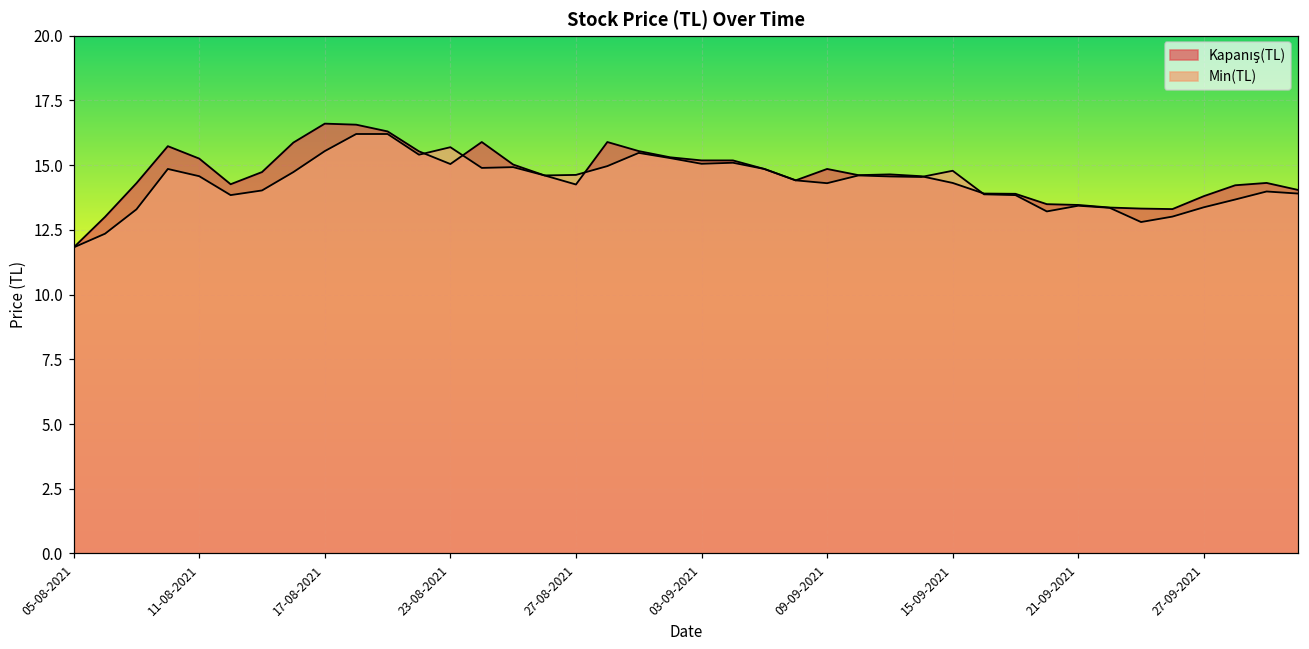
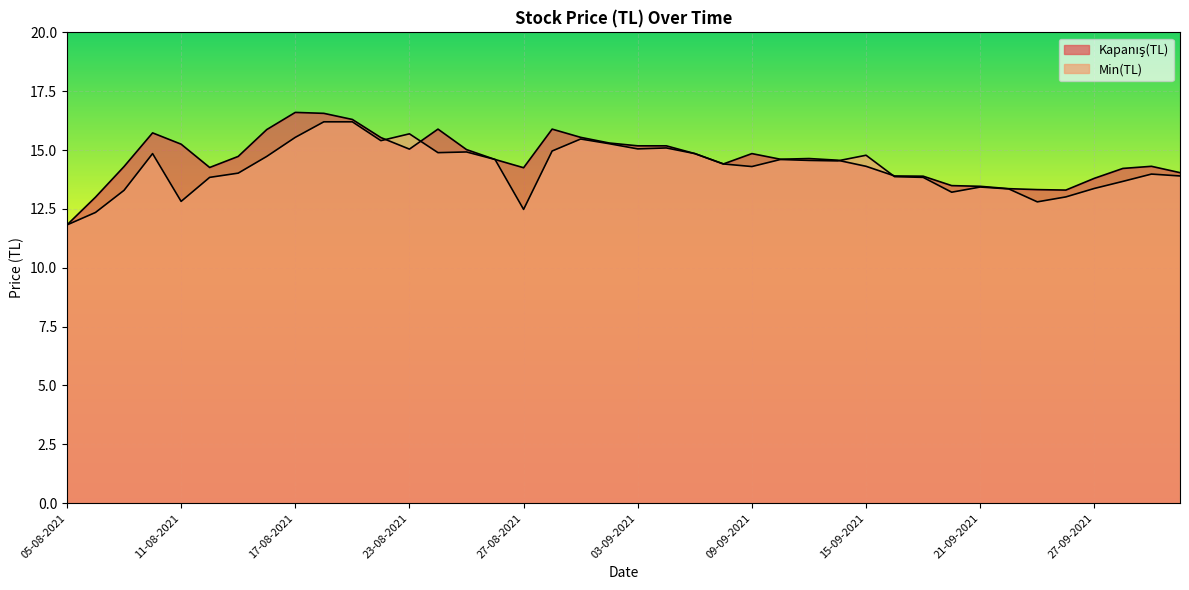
  {
    "Kapanış(TL)": {
      "11-08-2021": 15.3,
      "17-08-2021": 16.6,
      "23-08-2021": 15.0,
      "27-08-2021": 14.3,
      "03-09-2021": 15.2,
      "09-09-2021": 14.9,
      "15-09-2021": 14.3,
      "27-09-2021": 13.8
    },
    "Min(TL)": {
-     "11-08-2021": 14.6,
+     "11-08-2021": 12.8,
      "17-08-2021": 15.5,
      "23-08-2021": 15.7,
-     "27-08-2021": 14.6,
+     "27-08-2021": 12.5,
      "03-09-2021": 15.1,
      "09-09-2021": 14.3,
      "15-09-2021": 14.8,
      "27-09-2021": 13.4
    }
  }
